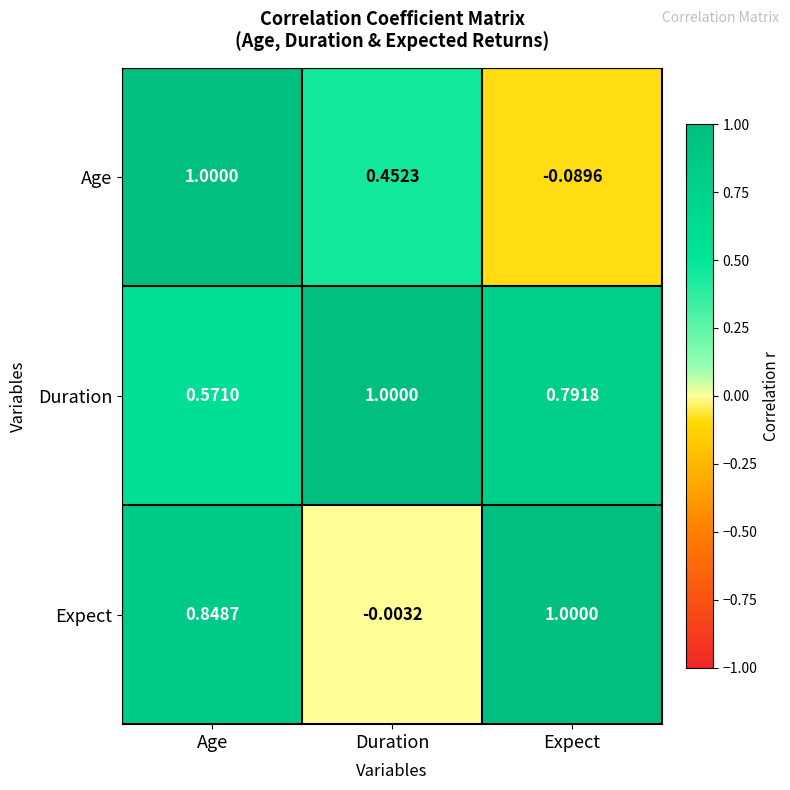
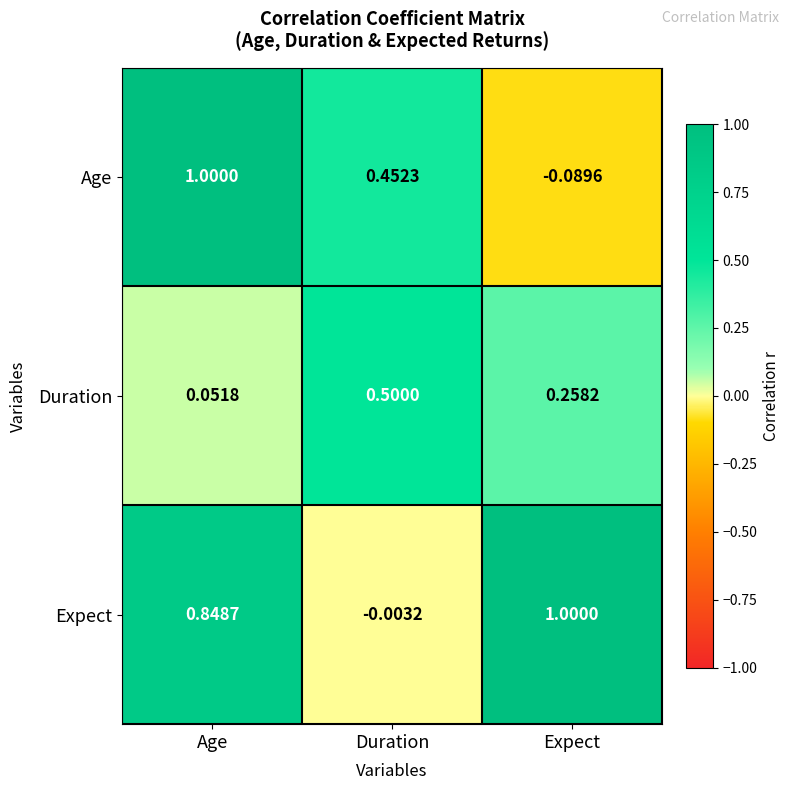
  {
    "Age": {
      "Age": 1.0000,
      "Duration": 0.4523,
      "Expect": -0.0896
    },
    "Duration": {
-     "Age": 0.5710,
-     "Duration": 1.0000,
-     "Expect": 0.7918
+     "Age": 0.0518,
+     "Duration": 0.5000,
+     "Expect": 0.2582
    },
    "Expect": {
      "Age": 0.8487,
      "Duration": -0.0032,
      "Expect": 1.0000
    }
  }
